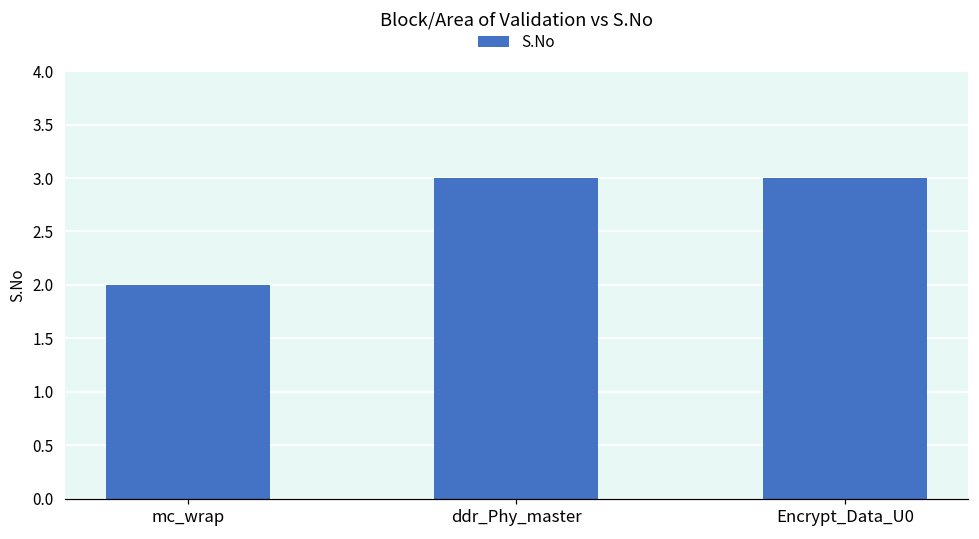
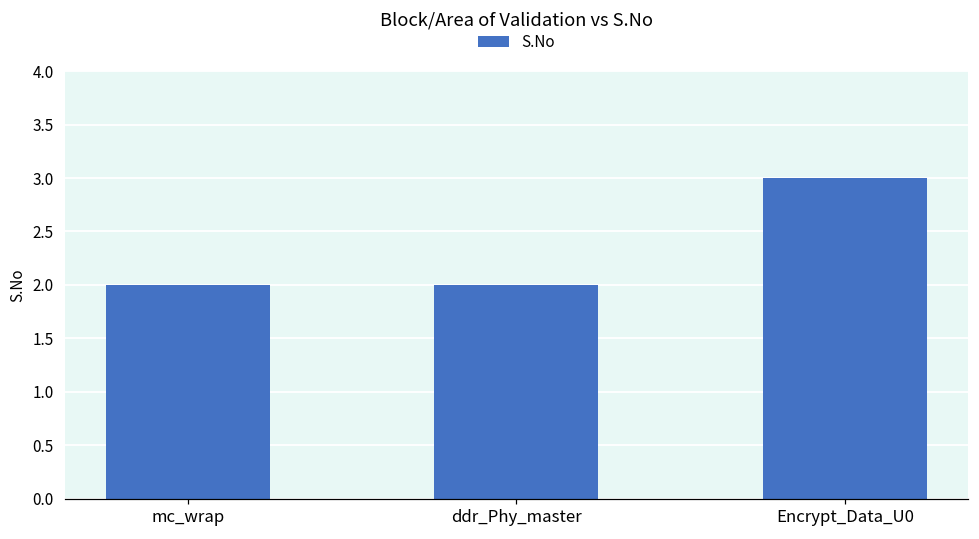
  {
    "mc_wrap": 2,
-   "ddr_Phy_master": 3,
+   "ddr_Phy_master": 2,
    "Encrypt_Data_U0": 3
  }
